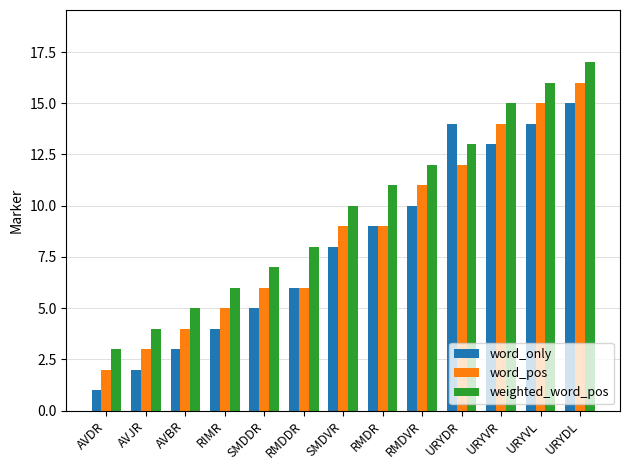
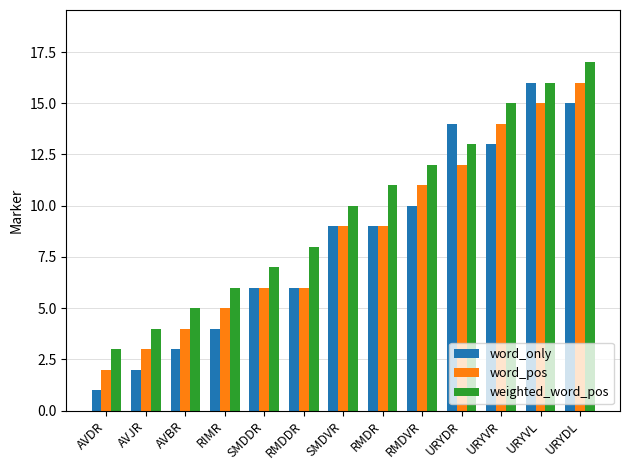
  {
    "word_only": {
      "AVDR": 1,
      "AVJR": 2,
      "AVBR": 3,
      "RIMR": 4,
-     "SMDDR": 5,
+     "SMDDR": 6,
      "RMDDR": 6,
-     "SMDVR": 8,
+     "SMDVR": 9,
      "RMDR": 9,
      "RMDVR": 10,
      "URYDR": 14,
      "URYVR": 13,
-     "URYVL": 14,
+     "URYVL": 16,
      "URYDL": 15
    },
    "word_pos": {
      "AVDR": 2,
      "AVJR": 3,
      "AVBR": 4,
      "RIMR": 5,
      "SMDDR": 6,
      "RMDDR": 6,
      "SMDVR": 9,
      "RMDR": 9,
      "RMDVR": 11,
      "URYDR": 12,
      "URYVR": 14,
      "URYVL": 15,
      "URYDL": 16
    },
    "weighted_word_pos": {
      "AVDR": 3,
      "AVJR": 4,
      "AVBR": 5,
      "RIMR": 6,
      "SMDDR": 7,
      "RMDDR": 8,
      "SMDVR": 10,
      "RMDR": 11,
      "RMDVR": 12,
      "URYDR": 13,
      "URYVR": 15,
      "URYVL": 16,
      "URYDL": 17
    }
  }
